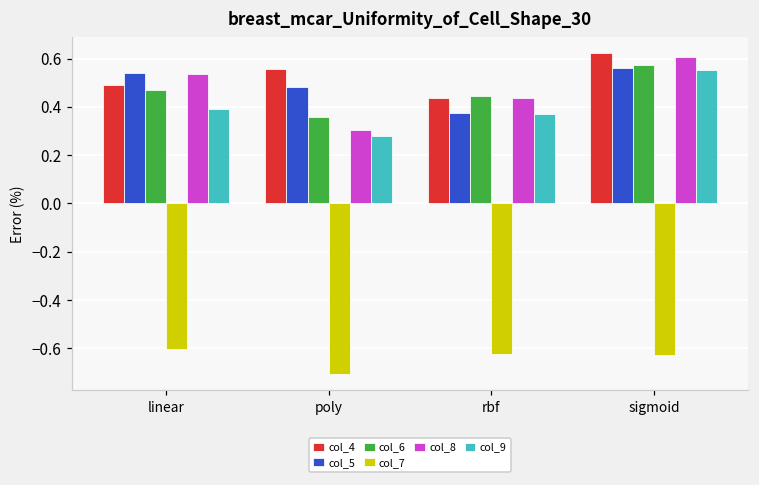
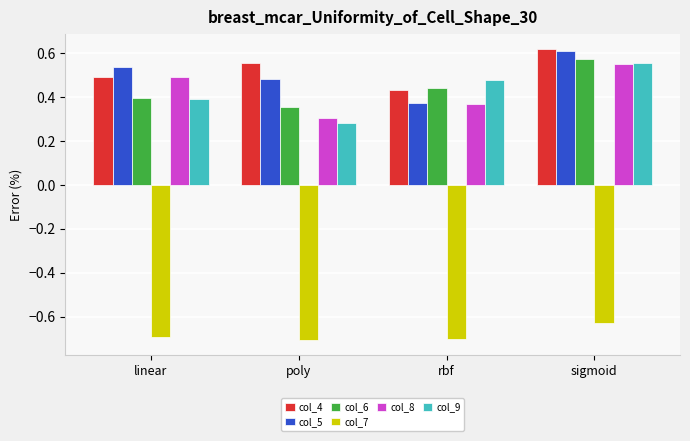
  {
    "col_4": {
      "linear": 0.49,
      "poly": 0.56,
      "rbf": 0.43,
      "sigmoid": 0.62
    },
    "col_5": {
      "linear": 0.54,
      "poly": 0.48,
      "rbf": 0.38,
-     "sigmoid": 0.56
+     "sigmoid": 0.61
    },
    "col_6": {
-     "linear": 0.47,
+     "linear": 0.39,
      "poly": 0.36,
      "rbf": 0.44,
      "sigmoid": 0.58
    },
    "col_7": {
-     "linear": -0.60,
+     "linear": -0.69,
      "poly": -0.71,
-     "rbf": -0.62,
+     "rbf": -0.70,
      "sigmoid": -0.63
    },
    "col_8": {
-     "linear": 0.53,
+     "linear": 0.49,
      "poly": 0.30,
-     "rbf": 0.44,
-     "sigmoid": 0.61
+     "rbf": 0.37,
+     "sigmoid": 0.55
    },
    "col_9": {
      "linear": 0.39,
      "poly": 0.28,
-     "rbf": 0.37,
+     "rbf": 0.48,
      "sigmoid": 0.55
    }
  }
